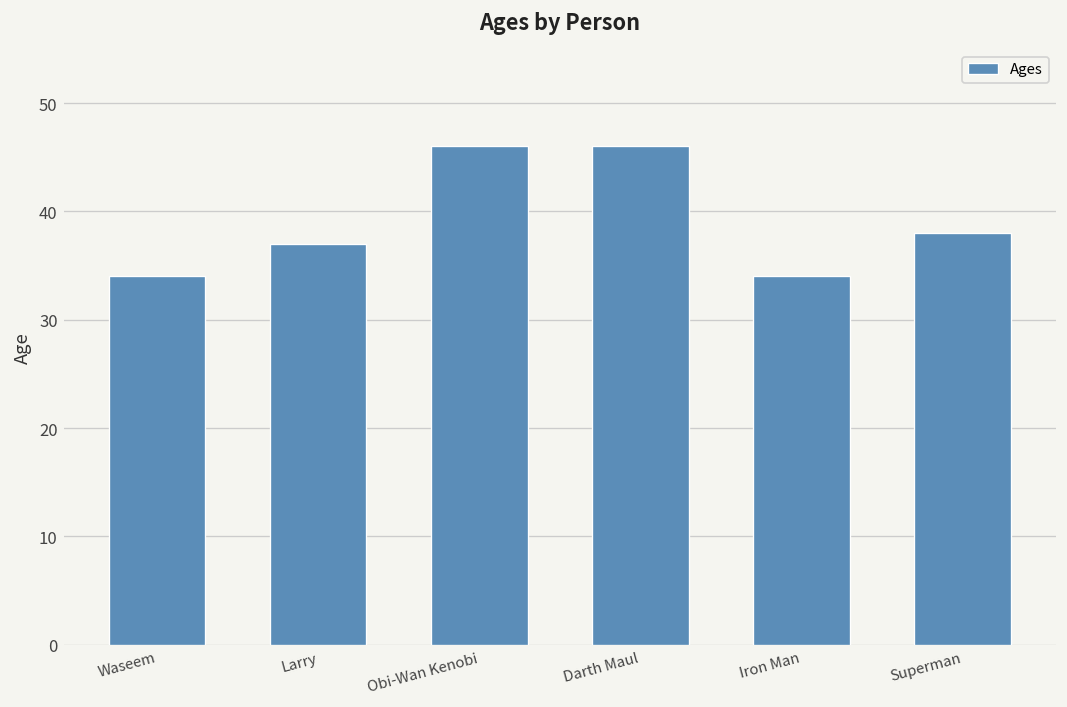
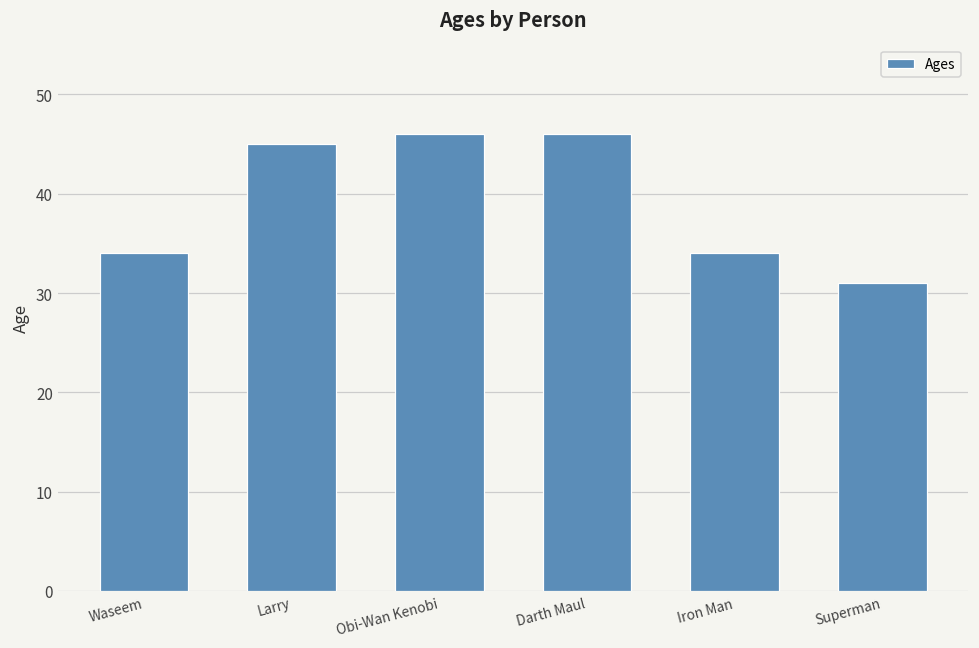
  {
    "Waseem": 34,
-   "Larry": 37,
+   "Larry": 45,
    "Obi-Wan Kenobi": 46,
    "Darth Maul": 46,
    "Iron Man": 34,
-   "Superman": 38
+   "Superman": 31
  }
